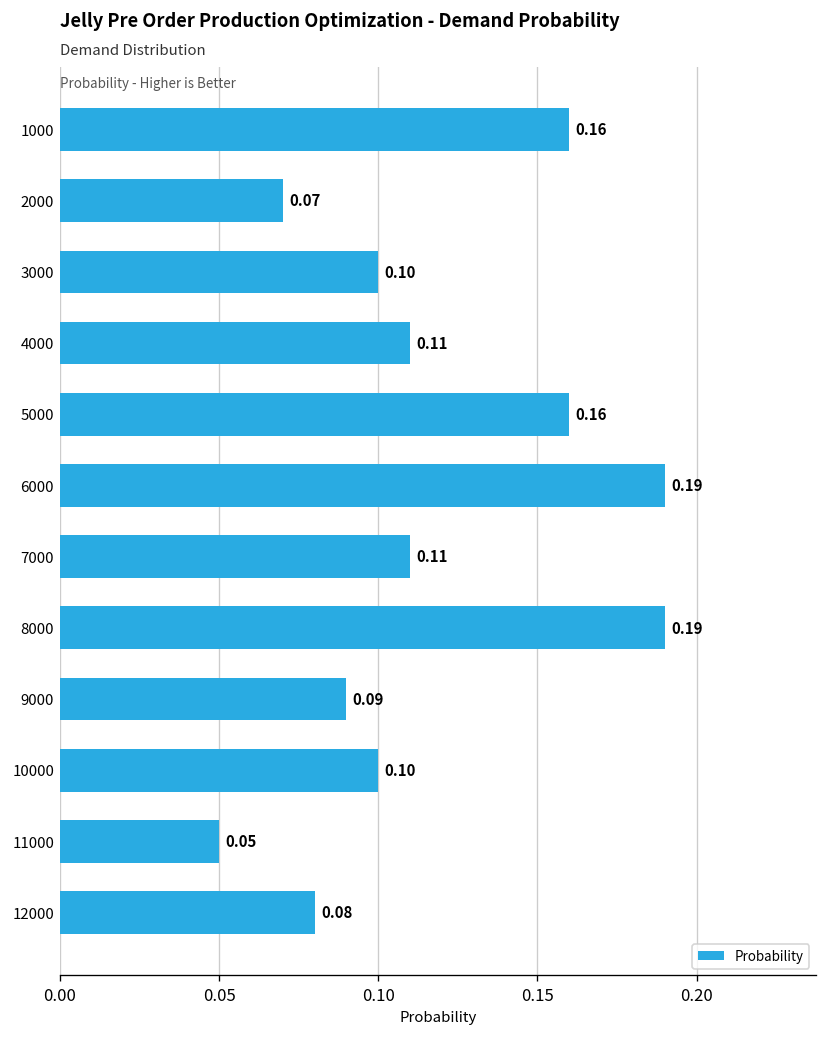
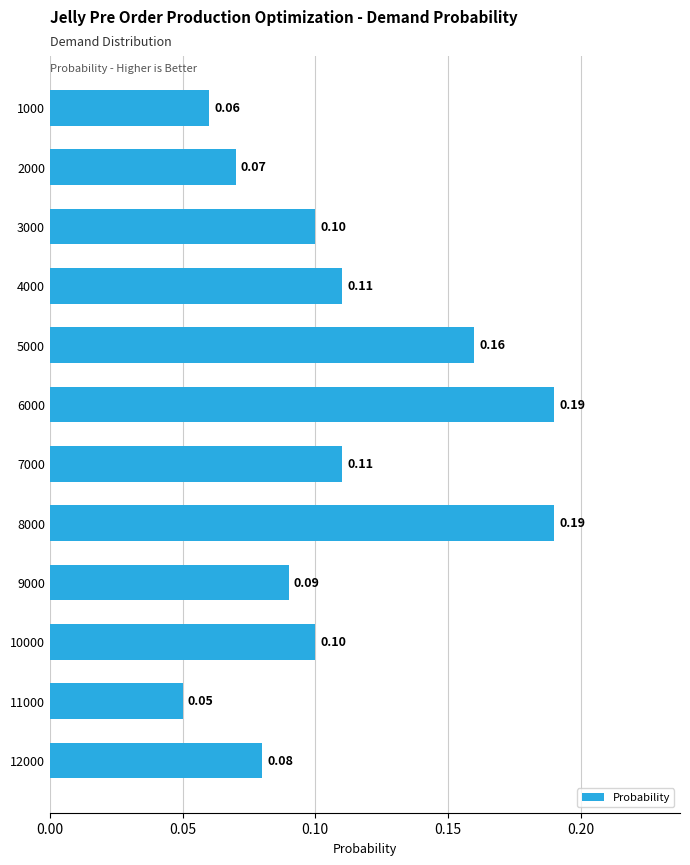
  {
-   "1000": 0.16,
+   "1000": 0.06,
    "2000": 0.07,
    "3000": 0.10,
    "4000": 0.11,
    "5000": 0.16,
    "6000": 0.19,
    "7000": 0.11,
    "8000": 0.19,
    "9000": 0.09,
    "10000": 0.10,
    "11000": 0.05,
    "12000": 0.08
  }
